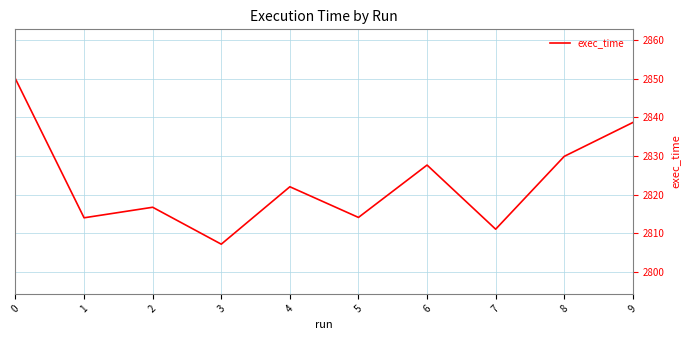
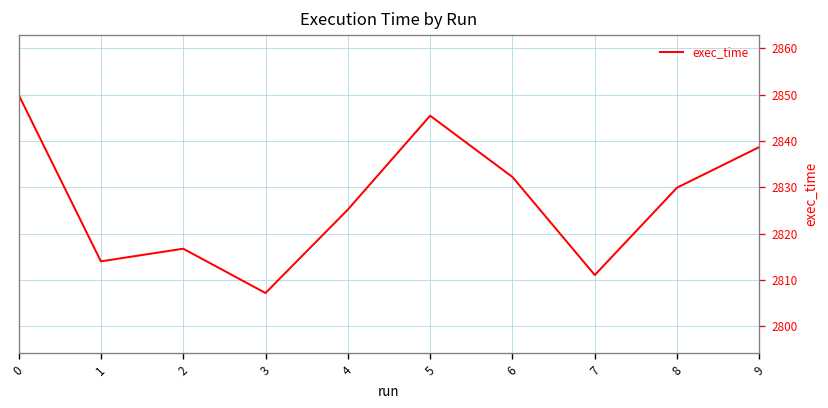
  {
    "0": 2850,
    "1": 2814,
    "2": 2817,
    "3": 2807,
-   "4": 2822,
-   "5": 2814,
-   "6": 2828,
+   "4": 2825,
+   "5": 2845,
+   "6": 2832,
    "7": 2811,
    "8": 2830,
    "9": 2839
  }
